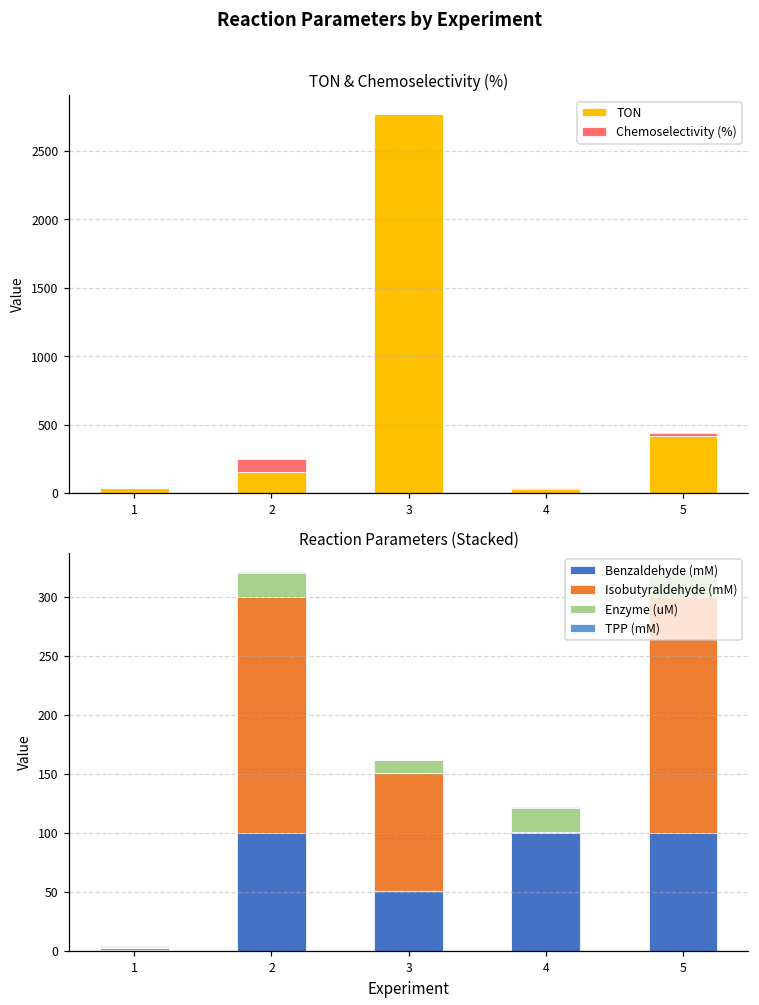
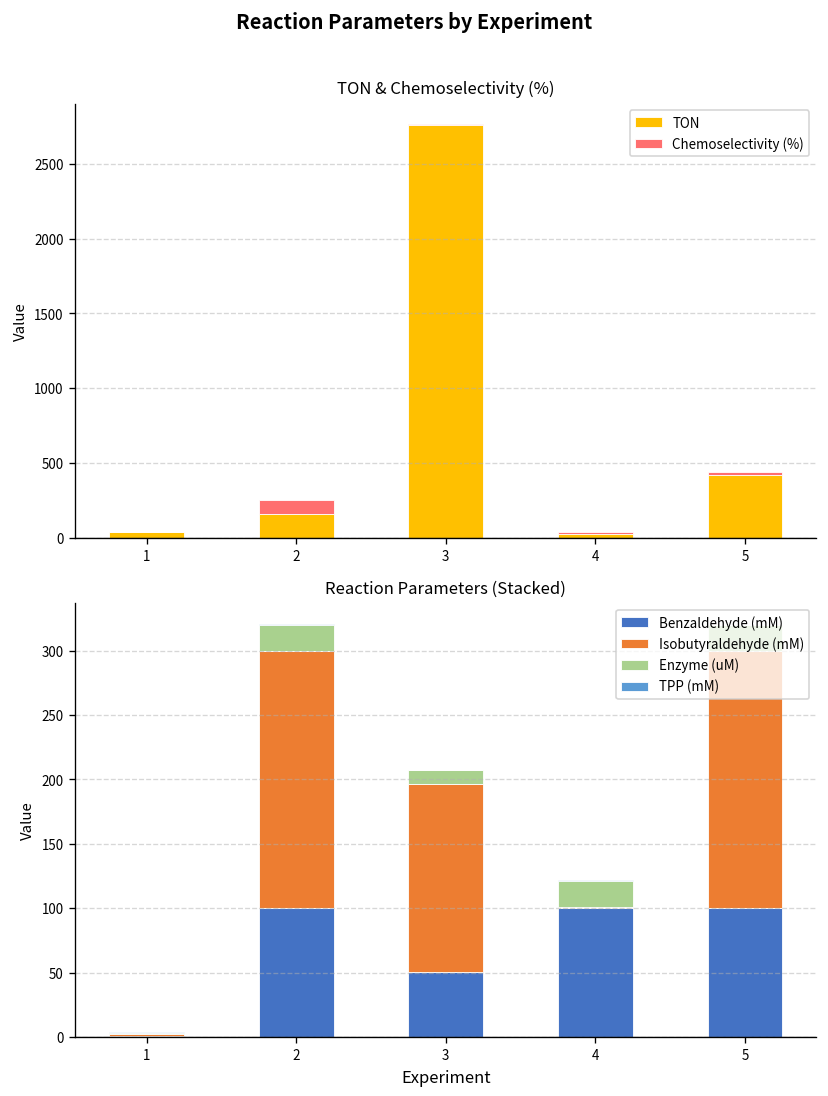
  {
    "TON & Chemoselectivity (%)": {
      "Chemoselectivity (%)": {
        "2": 100,
        "5": 20
      }
    },
    "Reaction Parameters (Stacked)": {
      "Isobutyraldehyde (mM)": {
        "2": 200,
-       "3": 101
+       "3": 146
      },
      "Enzyme (uM)": {
        "2": 20,
        "3": 11,
        "4": 20
      }
    }
  }
